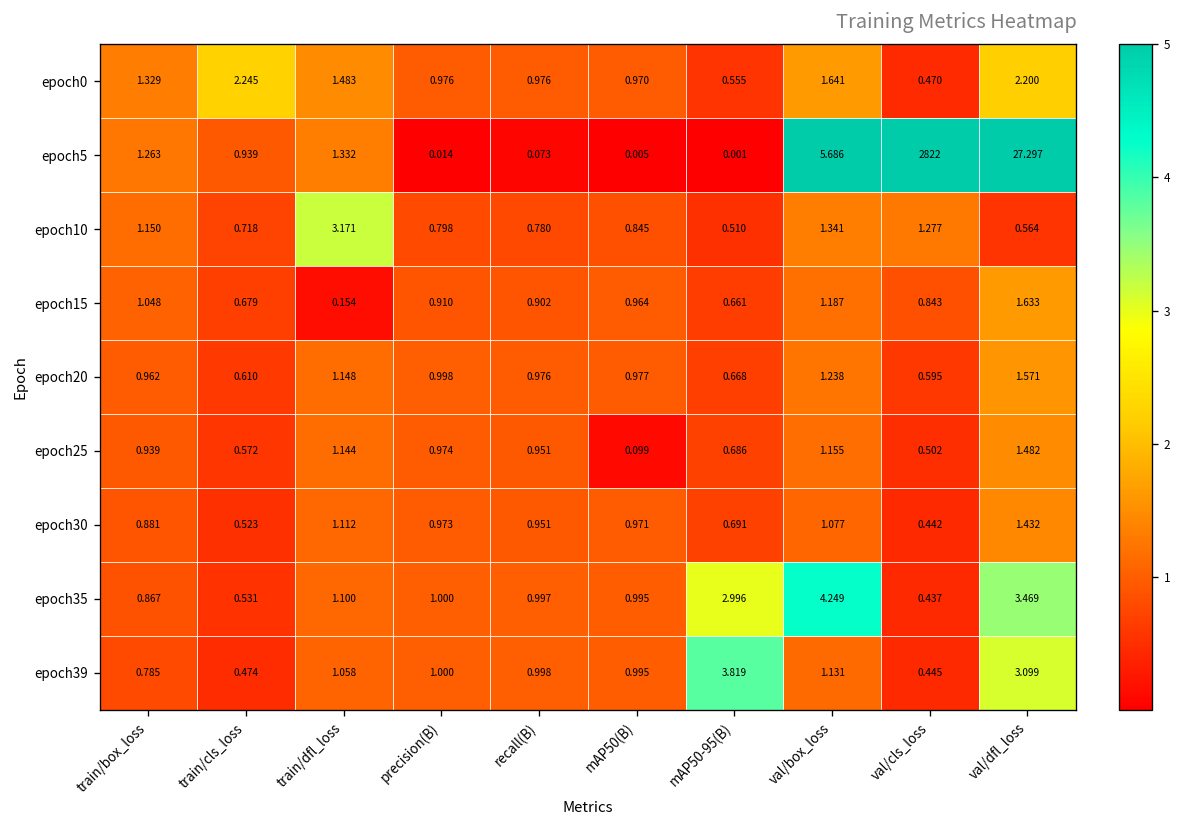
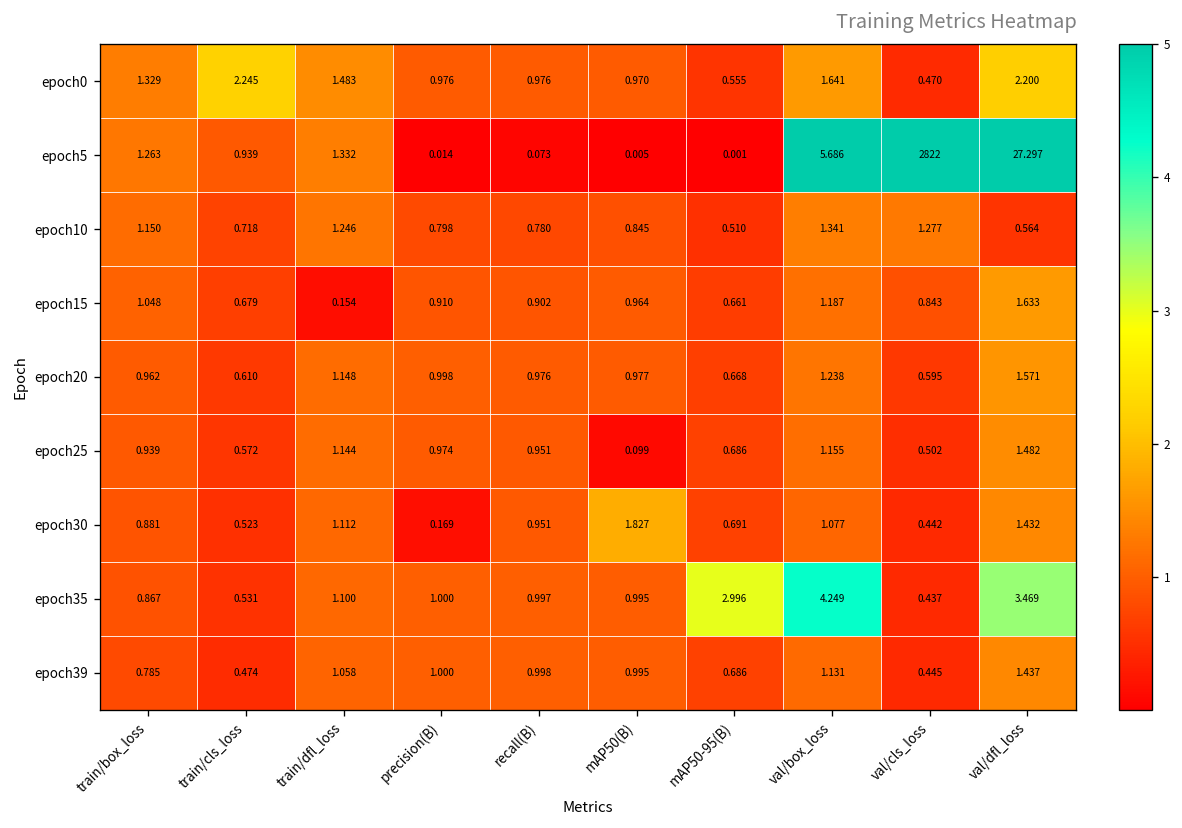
  {
    "epoch0": {
      "train/box_loss": 1.329,
      "train/cls_loss": 2.245,
      "train/dfl_loss": 1.483,
      "precision(B)": 0.976,
      "recall(B)": 0.976,
      "mAP50(B)": 0.970,
      "mAP50-95(B)": 0.555,
      "val/box_loss": 1.641,
      "val/cls_loss": 0.470,
      "val/dfl_loss": 2.200
    },
    "epoch5": {
      "train/box_loss": 1.263,
      "train/cls_loss": 0.939,
      "train/dfl_loss": 1.332,
      "precision(B)": 0.014,
      "recall(B)": 0.073,
      "mAP50(B)": 0.005,
      "mAP50-95(B)": 0.001,
      "val/box_loss": 5.686,
      "val/cls_loss": 2822,
      "val/dfl_loss": 27.297
    },
    "epoch10": {
      "train/box_loss": 1.150,
      "train/cls_loss": 0.718,
-     "train/dfl_loss": 3.171,
+     "train/dfl_loss": 1.246,
      "precision(B)": 0.798,
      "recall(B)": 0.780,
      "mAP50(B)": 0.845,
      "mAP50-95(B)": 0.510,
      "val/box_loss": 1.341,
      "val/cls_loss": 1.277,
      "val/dfl_loss": 0.564
    },
    "epoch15": {
      "train/box_loss": 1.048,
      "train/cls_loss": 0.679,
      "train/dfl_loss": 0.154,
      "precision(B)": 0.910,
      "recall(B)": 0.902,
      "mAP50(B)": 0.964,
      "mAP50-95(B)": 0.661,
      "val/box_loss": 1.187,
      "val/cls_loss": 0.843,
      "val/dfl_loss": 1.633
    },
    "epoch20": {
      "train/box_loss": 0.962,
      "train/cls_loss": 0.610,
      "train/dfl_loss": 1.148,
      "precision(B)": 0.998,
      "recall(B)": 0.976,
      "mAP50(B)": 0.977,
      "mAP50-95(B)": 0.668,
      "val/box_loss": 1.238,
      "val/cls_loss": 0.595,
      "val/dfl_loss": 1.571
    },
    "epoch25": {
      "train/box_loss": 0.939,
      "train/cls_loss": 0.572,
      "train/dfl_loss": 1.144,
      "precision(B)": 0.974,
      "recall(B)": 0.951,
      "mAP50(B)": 0.099,
      "mAP50-95(B)": 0.686,
      "val/box_loss": 1.155,
      "val/cls_loss": 0.502,
      "val/dfl_loss": 1.482
    },
    "epoch30": {
      "train/box_loss": 0.881,
      "train/cls_loss": 0.523,
      "train/dfl_loss": 1.112,
-     "precision(B)": 0.973,
+     "precision(B)": 0.169,
      "recall(B)": 0.951,
-     "mAP50(B)": 0.971,
+     "mAP50(B)": 1.827,
      "mAP50-95(B)": 0.691,
      "val/box_loss": 1.077,
      "val/cls_loss": 0.442,
      "val/dfl_loss": 1.432
    },
    "epoch35": {
      "train/box_loss": 0.867,
      "train/cls_loss": 0.531,
      "train/dfl_loss": 1.100,
      "precision(B)": 1.000,
      "recall(B)": 0.997,
      "mAP50(B)": 0.995,
      "mAP50-95(B)": 2.996,
      "val/box_loss": 4.249,
      "val/cls_loss": 0.437,
      "val/dfl_loss": 3.469
    },
    "epoch39": {
      "train/box_loss": 0.785,
      "train/cls_loss": 0.474,
      "train/dfl_loss": 1.058,
      "precision(B)": 1.000,
      "recall(B)": 0.998,
      "mAP50(B)": 0.995,
-     "mAP50-95(B)": 3.819,
+     "mAP50-95(B)": 0.686,
      "val/box_loss": 1.131,
      "val/cls_loss": 0.445,
-     "val/dfl_loss": 3.099
+     "val/dfl_loss": 1.437
    }
  }
